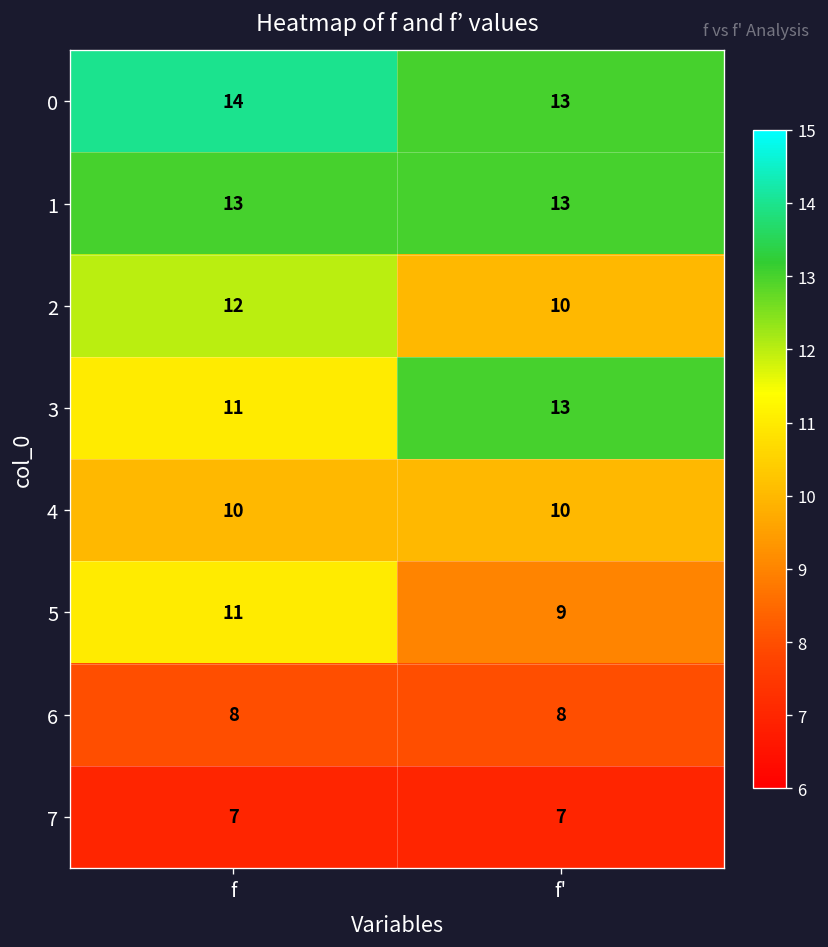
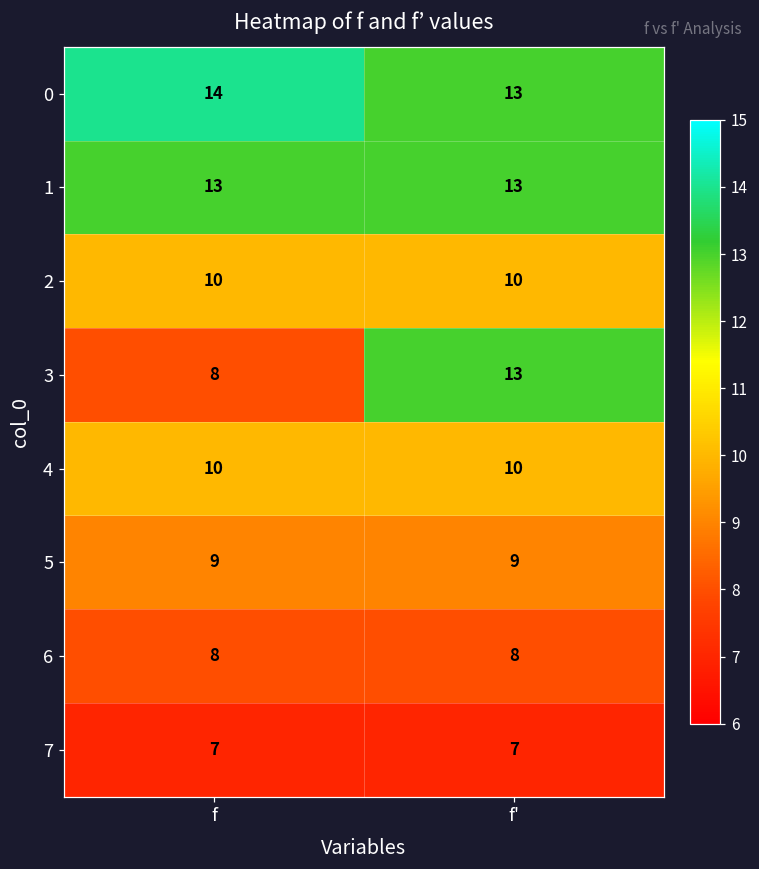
  {
    "0": {
      "f": 14,
      "f'": 13
    },
    "1": {
      "f": 13,
      "f'": 13
    },
    "2": {
-     "f": 12,
+     "f": 10,
      "f'": 10
    },
    "3": {
-     "f": 11,
+     "f": 8,
      "f'": 13
    },
    "4": {
      "f": 10,
      "f'": 10
    },
    "5": {
-     "f": 11,
+     "f": 9,
      "f'": 9
    },
    "6": {
      "f": 8,
      "f'": 8
    },
    "7": {
      "f": 7,
      "f'": 7
    }
  }
